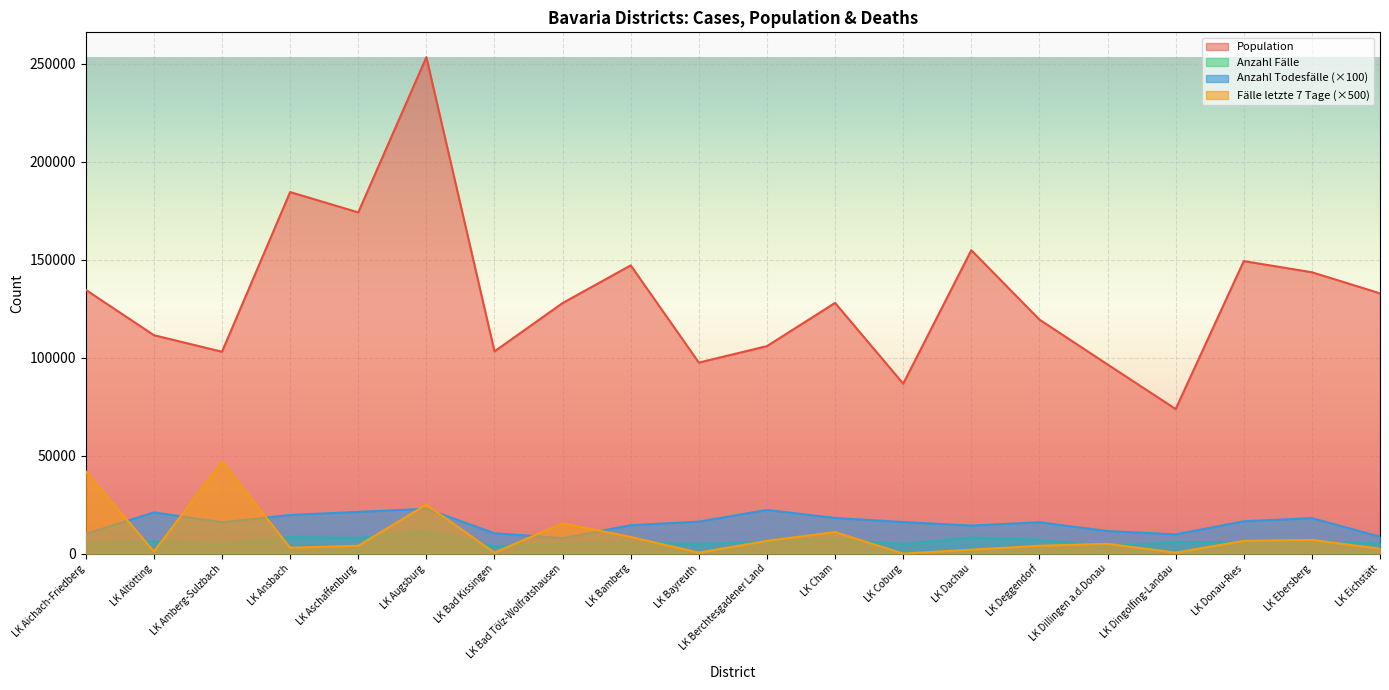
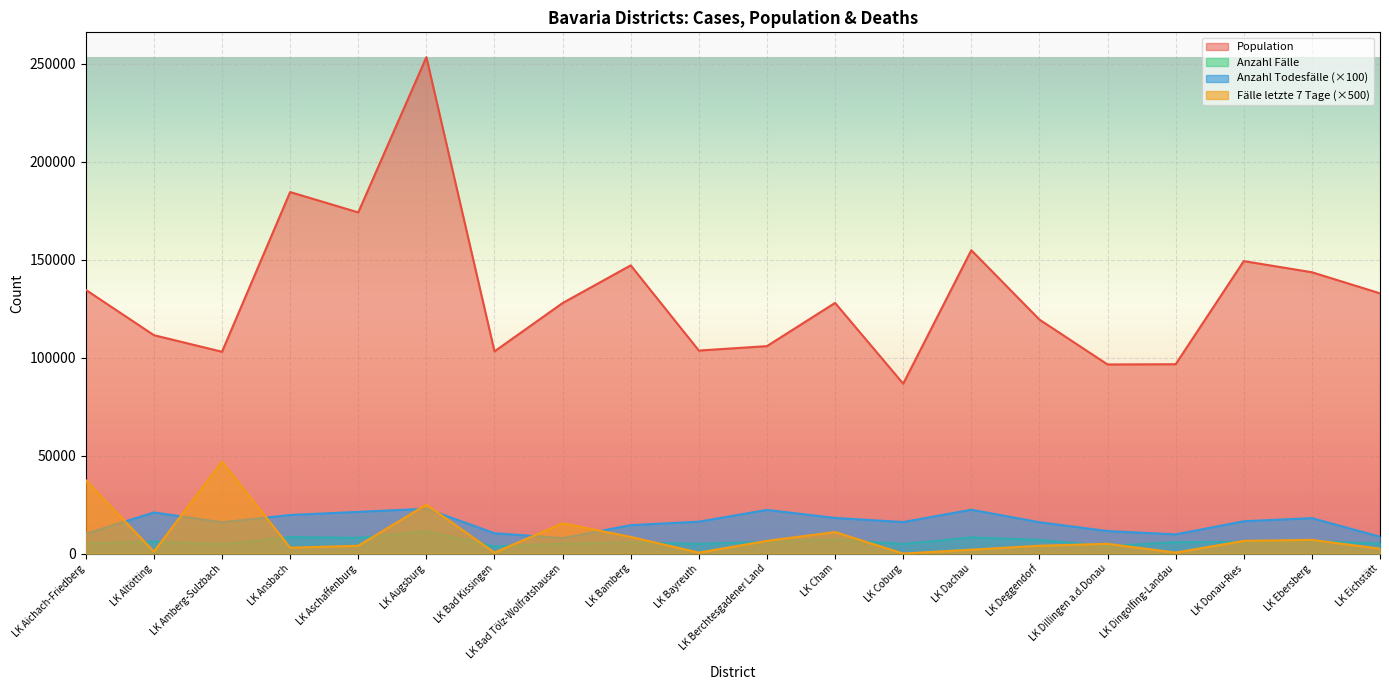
  {
    "Population": {
      "LK Aichach-Friedberg": 135000,
      "LK Altötting": 112000,
      "LK Amberg-Sulzbach": 103000,
      "LK Ansbach": 185000,
      "LK Aschaffenburg": 174000,
      "LK Augsburg": 253000,
      "LK Bad Kissingen": 103000,
      "LK Bad Tölz-Wolfratshausen": 128000,
      "LK Bamberg": 147000,
-     "LK Bayreuth": 98000,
+     "LK Bayreuth": 104000,
      "LK Berchtesgadener Land": 106000,
      "LK Cham": 128000,
      "LK Coburg": 87000,
      "LK Dachau": 155000,
      "LK Deggendorf": 119000,
      "LK Dillingen a.d.Donau": 97000,
-     "LK Dingolfing-Landau": 74000,
+     "LK Dingolfing-Landau": 97000,
      "LK Donau-Ries": 149000,
      "LK Ebersberg": 144000,
      "LK Eichstätt": 133000
    },
    "Anzahl Fälle": {
      "LK Aichach-Friedberg": 5000,
      "LK Altötting": 6000,
      "LK Amberg-Sulzbach": 5000,
      "LK Ansbach": 8000,
      "LK Aschaffenburg": 8000,
      "LK Augsburg": 11000,
      "LK Bad Kissingen": 4000,
      "LK Bad Tölz-Wolfratshausen": 5000,
      "LK Bamberg": 6000,
      "LK Bayreuth": 5000,
      "LK Cham": 7000,
      "LK Coburg": 5000,
      "LK Dachau": 8000,
      "LK Deggendorf": 7000,
      "LK Dingolfing-Landau": 6000,
      "LK Eichstätt": 5000
    },
    "Anzahl Todesfälle (×100)": {
      "LK Aichach-Friedberg": 10000,
      "LK Altötting": 21000,
      "LK Amberg-Sulzbach": 16000,
      "LK Ansbach": 20000,
      "LK Aschaffenburg": 21000,
      "LK Augsburg": 23000,
      "LK Bad Kissingen": 10000,
      "LK Bad Tölz-Wolfratshausen": 8000,
      "LK Bamberg": 15000,
      "LK Bayreuth": 16000,
      "LK Berchtesgadener Land": 22000,
      "LK Cham": 18000,
      "LK Coburg": 16000,
-     "LK Dachau": 14000,
+     "LK Dachau": 22000,
      "LK Deggendorf": 16000,
      "LK Dillingen a.d.Donau": 12000,
      "LK Dingolfing-Landau": 10000,
      "LK Donau-Ries": 17000,
      "LK Ebersberg": 18000,
      "LK Eichstätt": 9000
    },
    "Fälle letzte 7 Tage (×500)": {
-     "LK Aichach-Friedberg": 42000,
+     "LK Aichach-Friedberg": 38000,
      "LK Altötting": 1000,
      "LK Amberg-Sulzbach": 47000,
      "LK Ansbach": 3000,
      "LK Aschaffenburg": 4000,
      "LK Augsburg": 25000,
      "LK Bad Kissingen": 1000,
      "LK Bad Tölz-Wolfratshausen": 16000,
      "LK Bamberg": 9000,
      "LK Bayreuth": 1000,
      "LK Cham": 11000,
      "LK Coburg": 0,
      "LK Dachau": 2000,
      "LK Deggendorf": 4000,
      "LK Dingolfing-Landau": 1000,
      "LK Eichstätt": 3000
    }
  }
